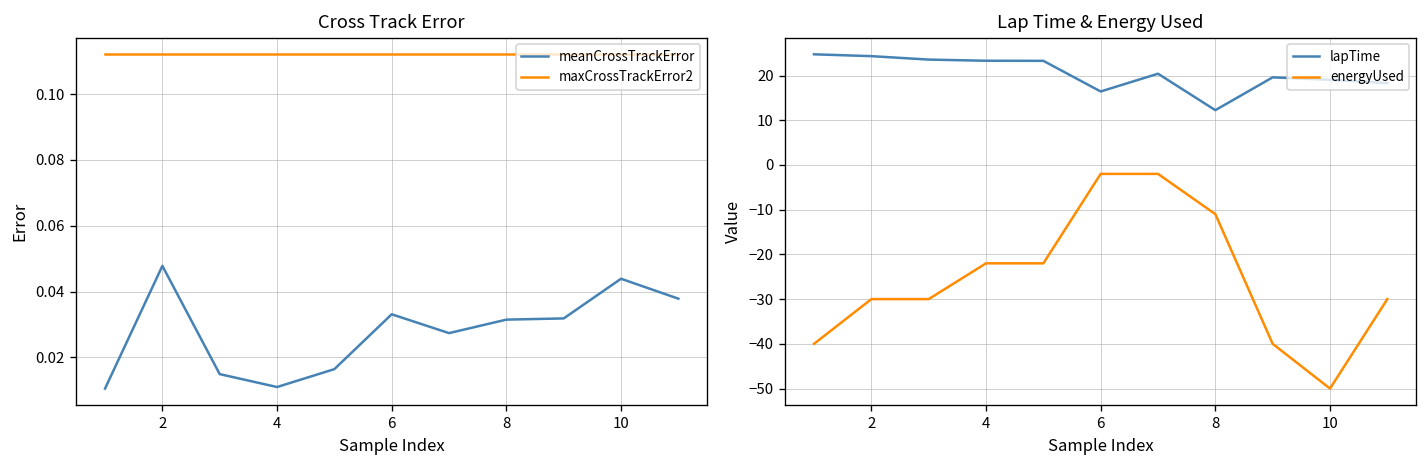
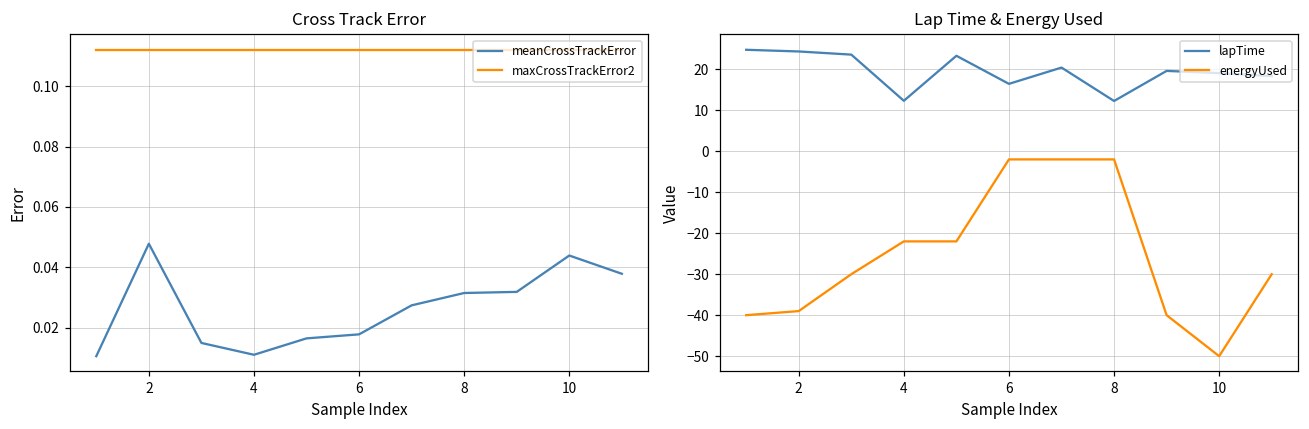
  {
    "Cross Track Error": {
      "meanCrossTrackError": {
        "2": 0.048,
        "4": 0.011,
-       "6": 0.033,
+       "6": 0.018,
        "8": 0.031,
        "10": 0.044
      },
      "maxCrossTrackError2": {
        "2": 0.112,
        "4": 0.112,
        "6": 0.112,
        "8": 0.112
      }
    },
    "Lap Time & Energy Used": {
      "lapTime": {
        "2": 24,
-       "4": 23,
+       "4": 12,
        "6": 16,
        "8": 12
      },
      "energyUsed": {
-       "2": -30,
+       "2": -39,
        "4": -22,
        "6": -2,
-       "8": -11,
+       "8": -2,
        "10": -50
      }
    }
  }
